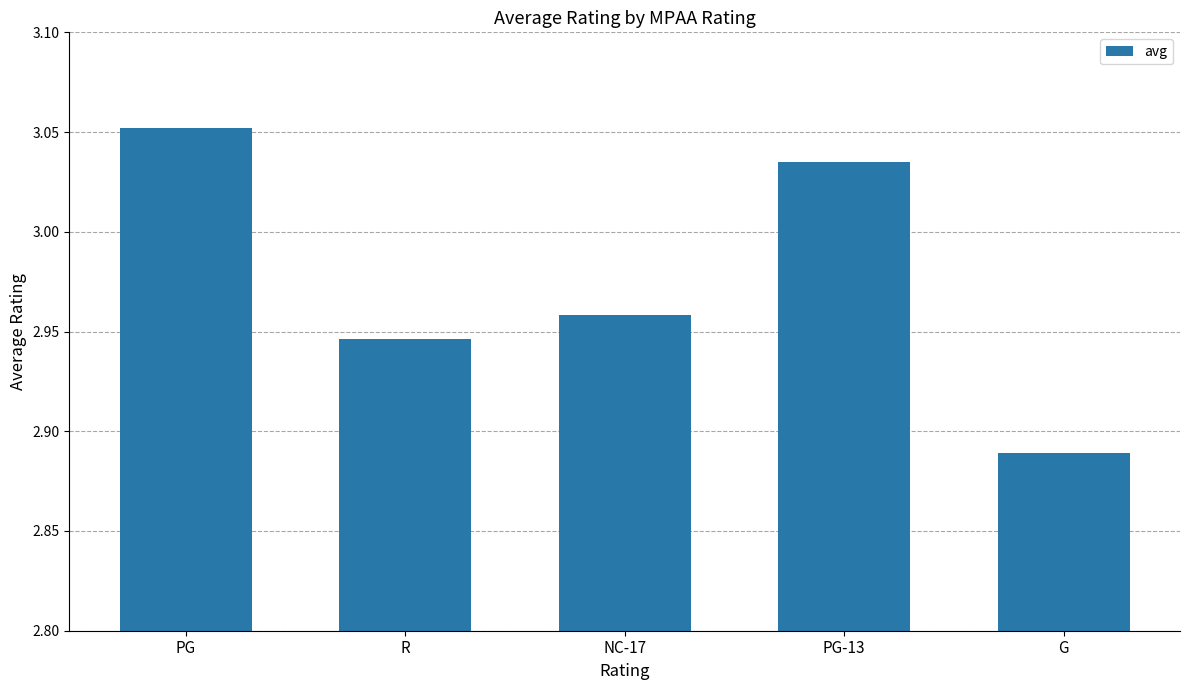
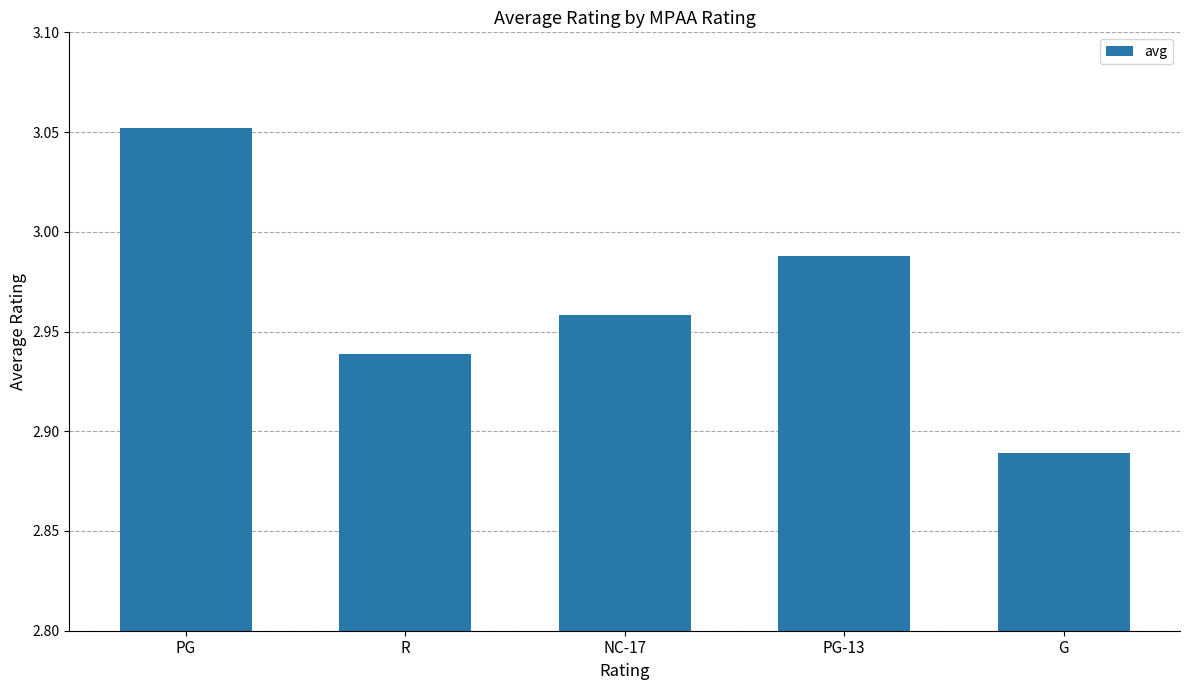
  {
    "PG": 3.052,
-   "R": 2.946,
+   "R": 2.939,
    "NC-17": 2.958,
-   "PG-13": 3.035,
+   "PG-13": 2.988,
    "G": 2.889
  }
